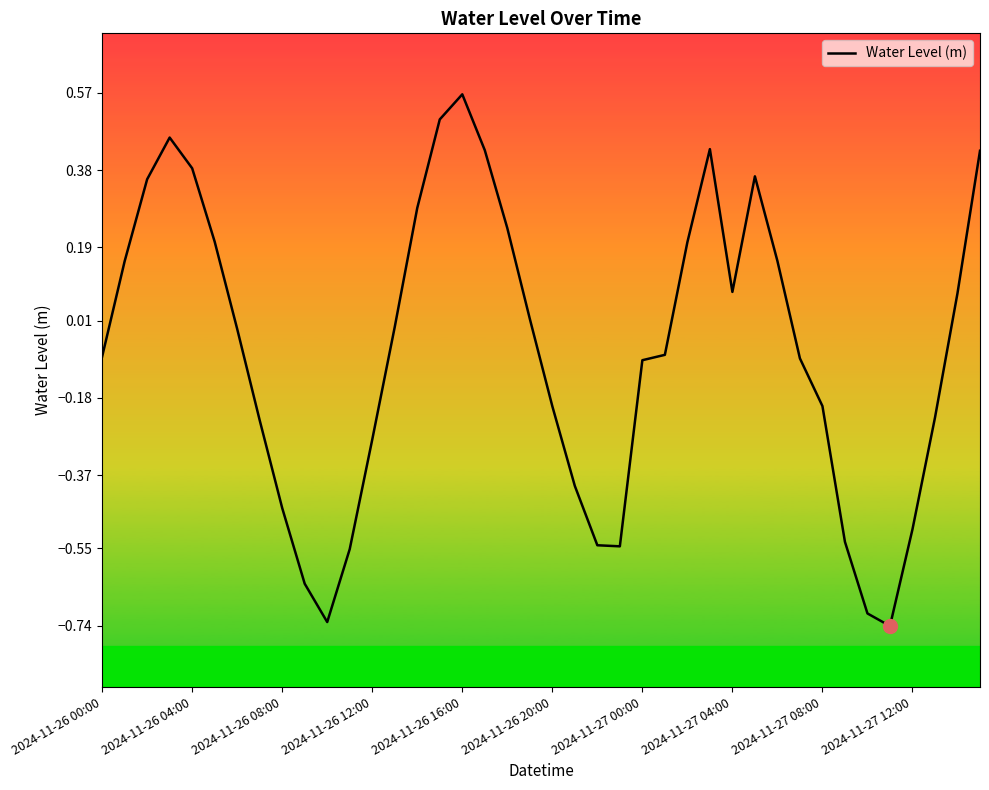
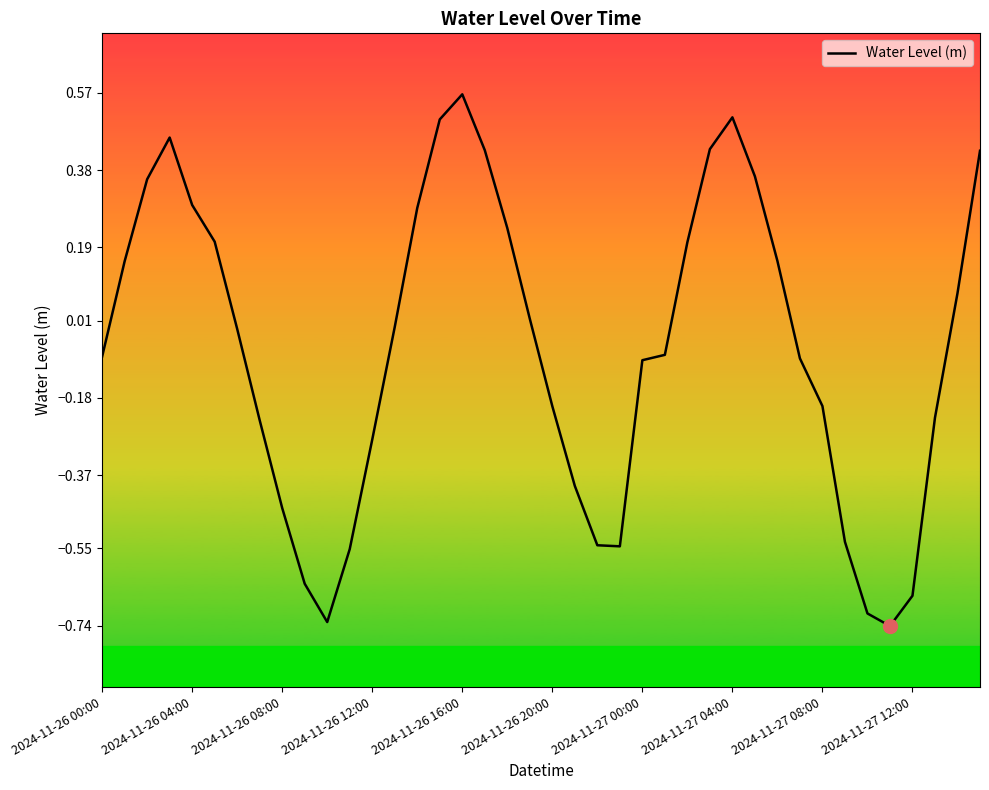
  {
    "Water Level (m)": {
      "2024-11-26 00:00": -0.08,
-     "2024-11-26 04:00": 0.38,
+     "2024-11-26 04:00": 0.29,
      "2024-11-26 08:00": -0.45,
      "2024-11-26 12:00": -0.28,
      "2024-11-26 16:00": 0.57,
      "2024-11-26 20:00": -0.20,
      "2024-11-27 00:00": -0.09,
-     "2024-11-27 04:00": 0.08,
+     "2024-11-27 04:00": 0.51,
      "2024-11-27 08:00": -0.20,
-     "2024-11-27 12:00": -0.50
+     "2024-11-27 12:00": -0.67
    }
  }
